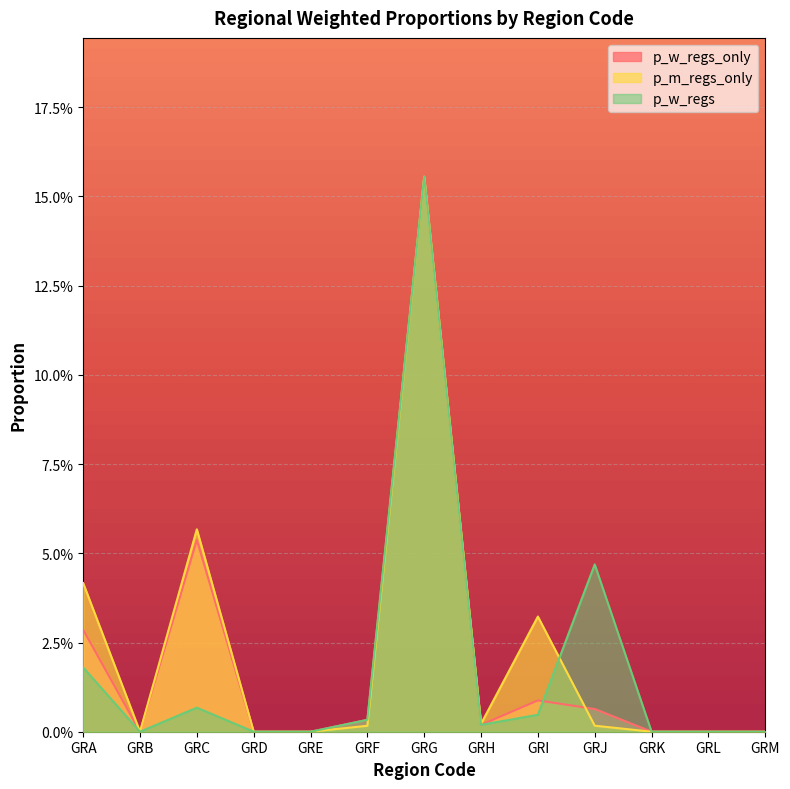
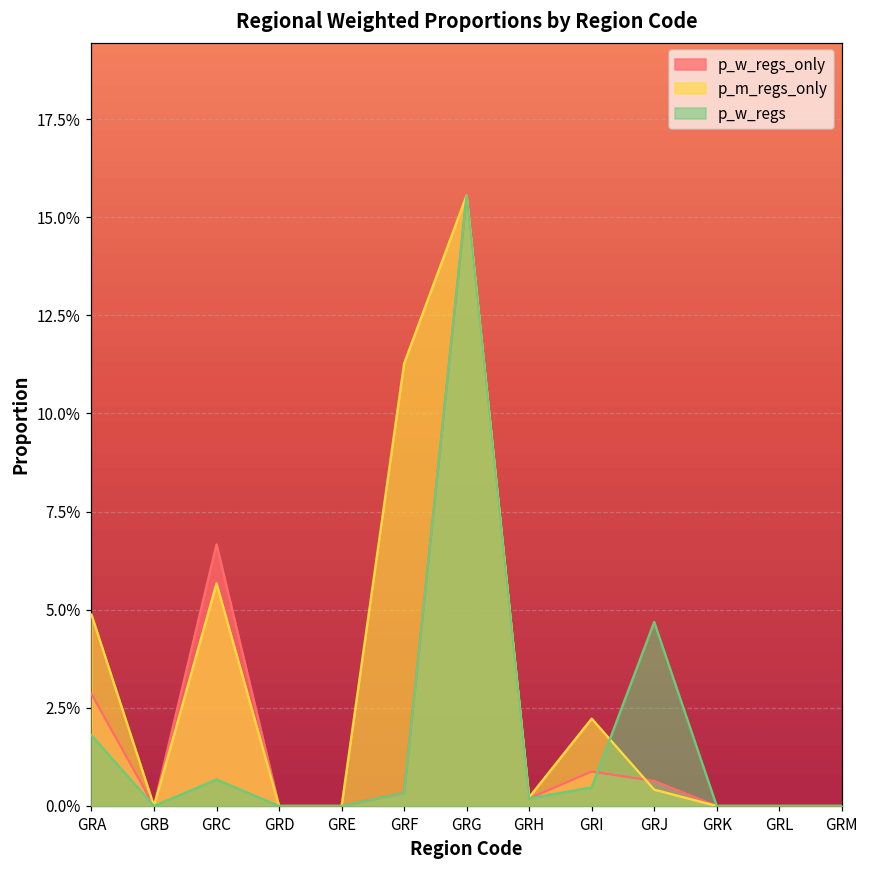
  {
    "p_w_regs_only": {
      "GRA": "2.9%",
-     "GRC": "5.4%",
+     "GRC": "6.7%",
      "GRI": "0.9%",
      "GRJ": "0.6%"
    },
    "p_m_regs_only": {
-     "GRA": "4.2%",
+     "GRA": "4.9%",
      "GRC": "5.7%",
-     "GRF": "0.2%",
-     "GRI": "3.2%",
-     "GRJ": "0.2%"
+     "GRF": "11.3%",
+     "GRI": "2.2%",
+     "GRJ": "0.4%"
    },
    "p_w_regs": {
      "GRA": "1.8%",
      "GRC": "0.7%",
      "GRI": "0.5%",
      "GRJ": "4.7%"
    }
  }
